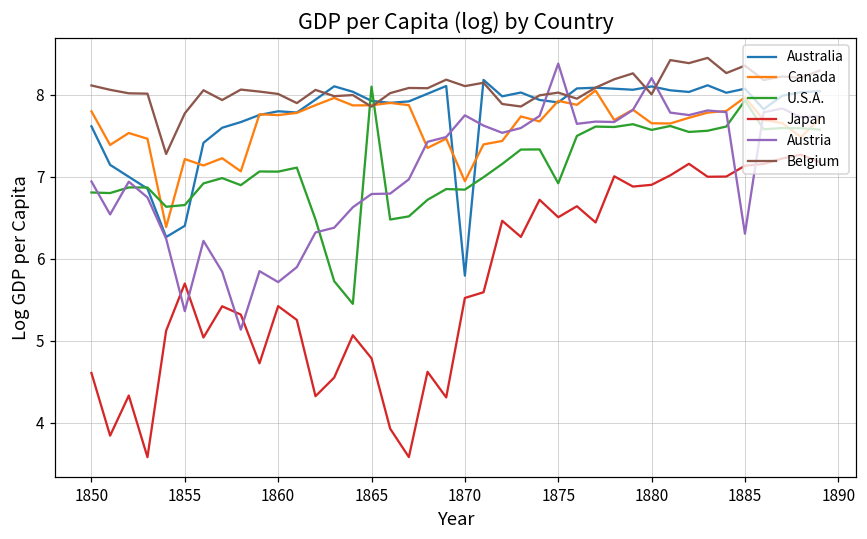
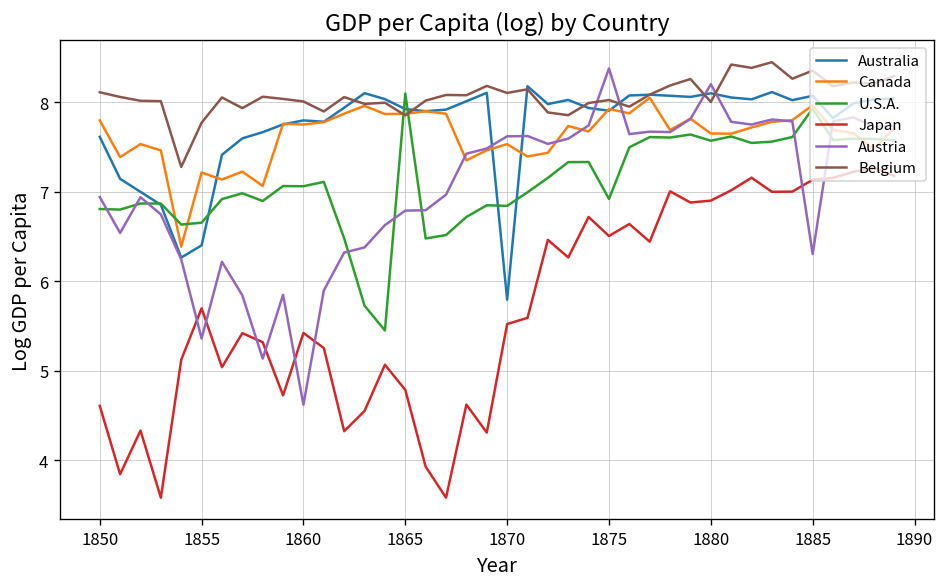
  {
    "Australia": {
      "1850": 7.6,
      "1855": 6.4,
      "1860": 7.8,
      "1865": 7.9,
      "1870": 5.8,
      "1880": 8.1
    },
    "Canada": {
      "1850": 7.8,
      "1855": 7.2,
      "1860": 7.7,
-     "1870": 6.9,
+     "1870": 7.5,
      "1880": 7.7
    },
    "U.S.A.": {
      "1850": 6.8,
      "1855": 6.7,
      "1860": 7.1,
      "1865": 8.1,
      "1870": 6.8,
      "1875": 6.9,
      "1880": 7.6
    },
    "Japan": {
      "1850": 4.6,
      "1855": 5.7,
      "1860": 5.4,
      "1865": 4.8,
      "1870": 5.5,
      "1875": 6.5,
      "1880": 6.9
    },
    "Austria": {
      "1850": 6.9,
      "1855": 5.4,
-     "1860": 5.7,
+     "1860": 4.6,
      "1865": 6.8,
-     "1870": 7.7,
+     "1870": 7.6,
      "1875": 8.4,
      "1880": 8.2,
      "1885": 6.3
    },
    "Belgium": {
      "1850": 8.1,
      "1855": 7.8,
      "1860": 8.0,
      "1870": 8.1,
      "1875": 8.0,
      "1880": 8.0
    }
  }
